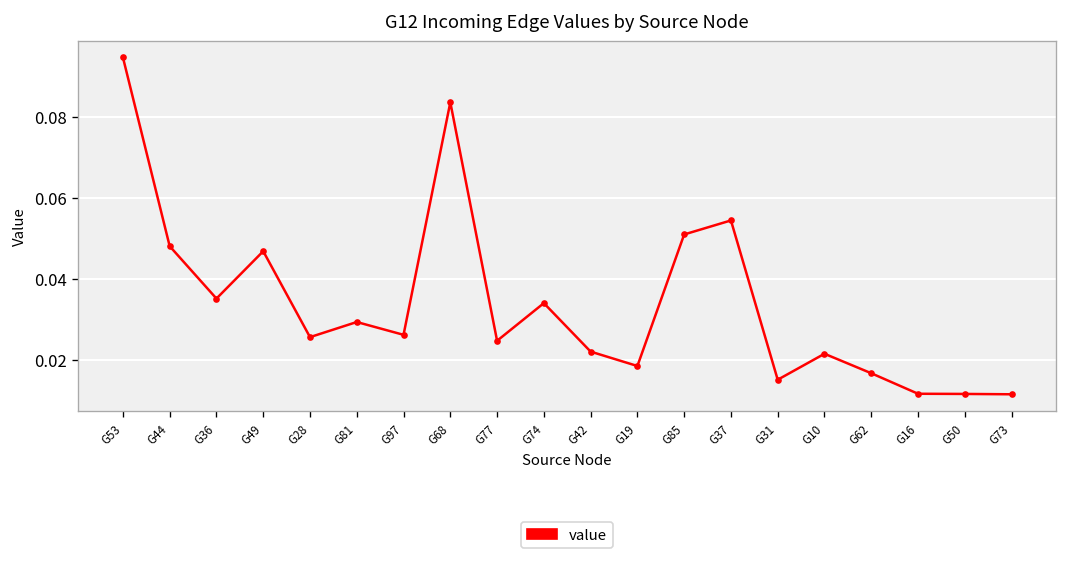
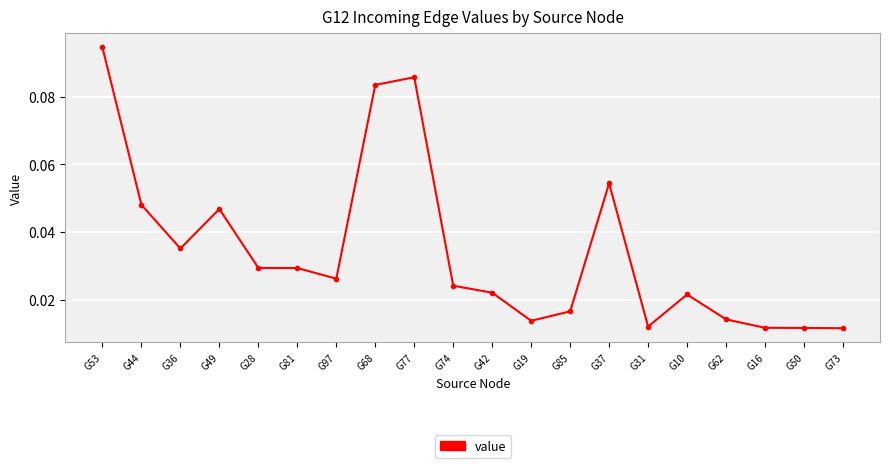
  {
    "G53": 0.095,
    "G44": 0.048,
    "G36": 0.035,
    "G49": 0.047,
-   "G28": 0.026,
+   "G28": 0.029,
    "G81": 0.029,
    "G97": 0.026,
    "G68": 0.084,
-   "G77": 0.025,
-   "G74": 0.034,
+   "G77": 0.086,
+   "G74": 0.024,
    "G42": 0.022,
-   "G19": 0.018,
-   "G85": 0.051,
+   "G19": 0.014,
+   "G85": 0.017,
    "G37": 0.054,
-   "G31": 0.015,
+   "G31": 0.012,
    "G10": 0.022,
-   "G62": 0.017,
+   "G62": 0.014,
    "G16": 0.012,
    "G50": 0.012,
    "G73": 0.012
  }
